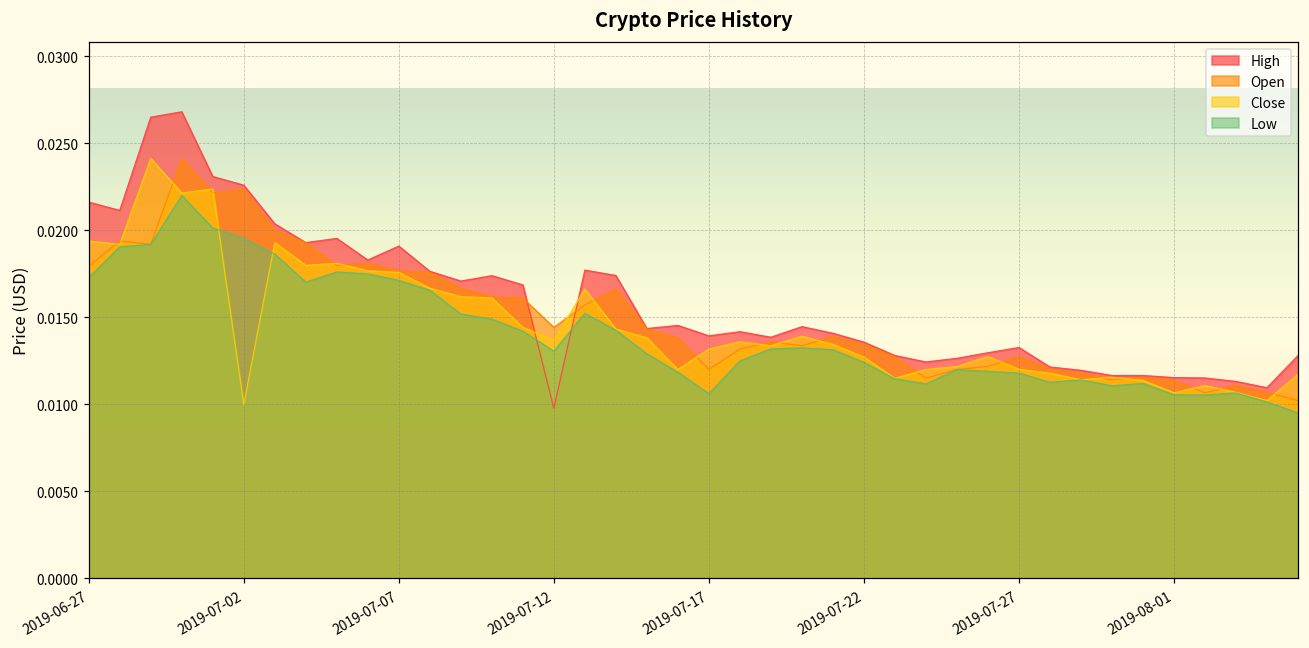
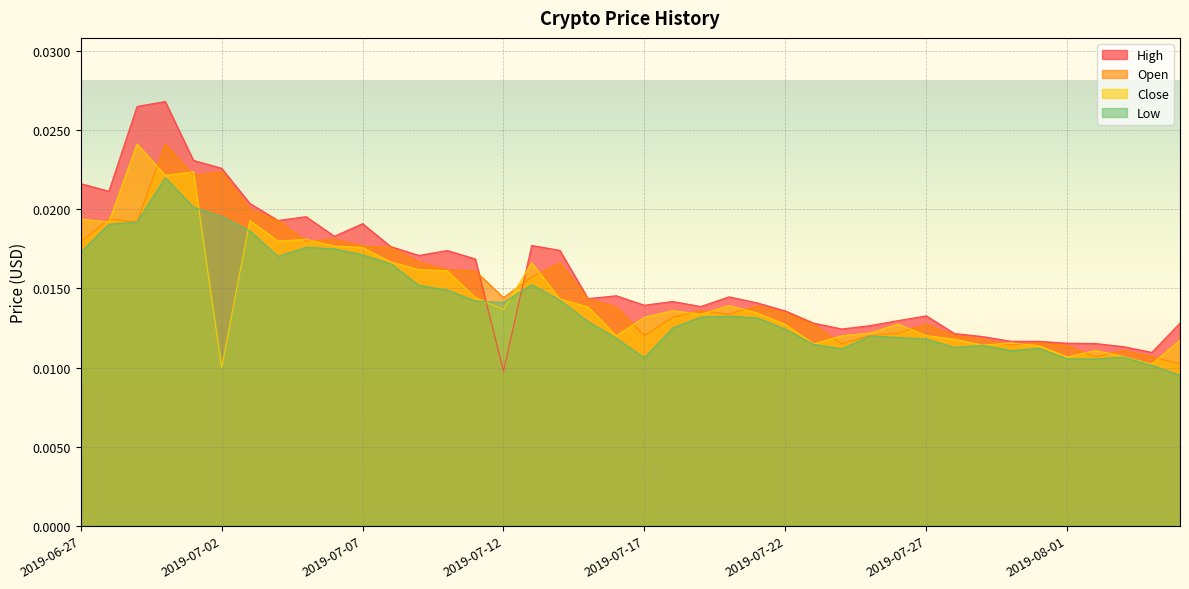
  {
    "High": {
      "2019-06-27": 0.0216,
      "2019-07-02": 0.0226,
      "2019-07-07": 0.0191,
      "2019-07-12": 0.0098,
      "2019-07-17": 0.0139,
      "2019-07-27": 0.0133
    },
    "Open": {
      "2019-06-27": 0.0179,
      "2019-07-02": 0.0224,
      "2019-07-12": 0.0144,
      "2019-07-17": 0.0120,
      "2019-07-27": 0.0128
    },
    "Close": {
      "2019-06-27": 0.0194,
      "2019-07-02": 0.0100,
      "2019-07-12": 0.0137,
      "2019-07-17": 0.0132,
      "2019-07-22": 0.0127,
      "2019-07-27": 0.0120
    },
    "Low": {
      "2019-06-27": 0.0173,
      "2019-07-02": 0.0196,
      "2019-07-07": 0.0171,
-     "2019-07-12": 0.0131,
+     "2019-07-12": 0.0141,
      "2019-07-17": 0.0106,
      "2019-07-22": 0.0124,
      "2019-07-27": 0.0118
    }
  }
